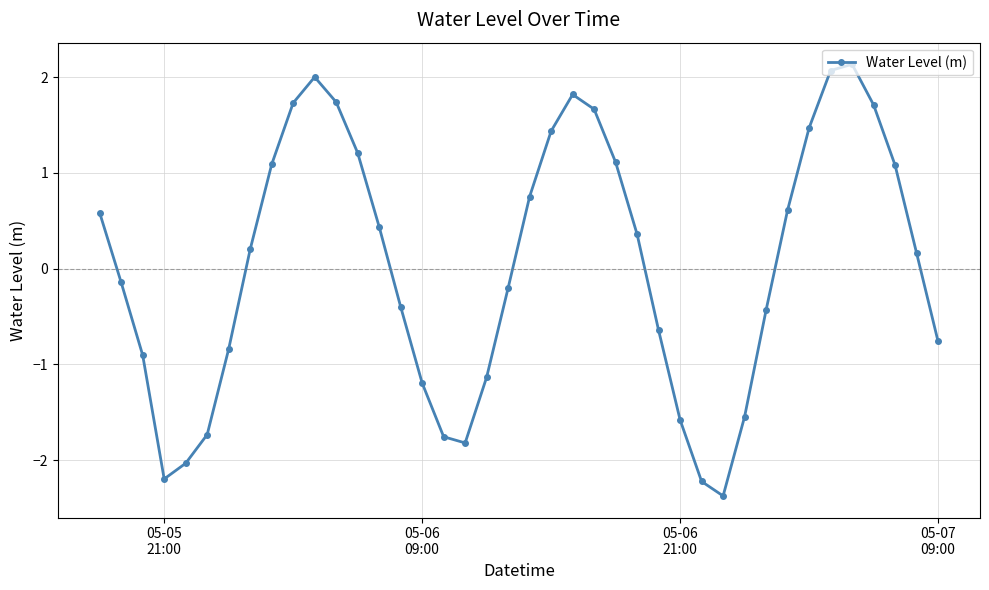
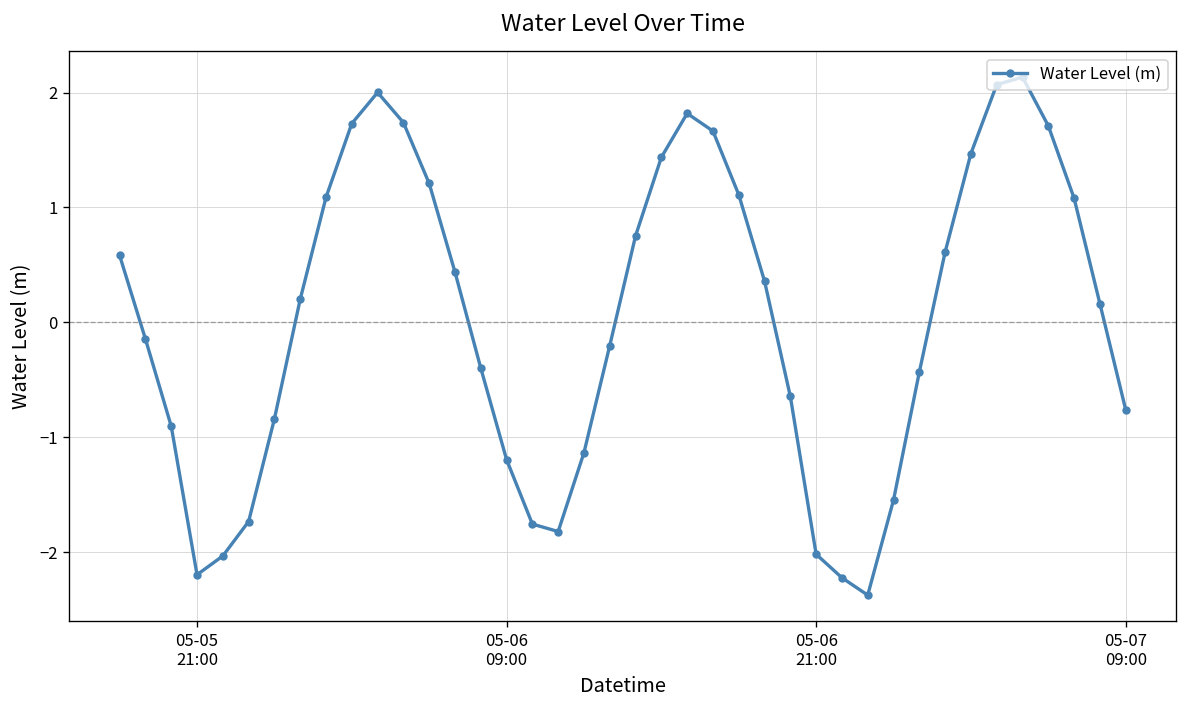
  {
    "05-05 21:00": -2.2,
    "05-06 09:00": -1.2,
-   "05-06 21:00": -1.6,
+   "05-06 21:00": -2.0,
    "05-07 09:00": -0.8
  }
